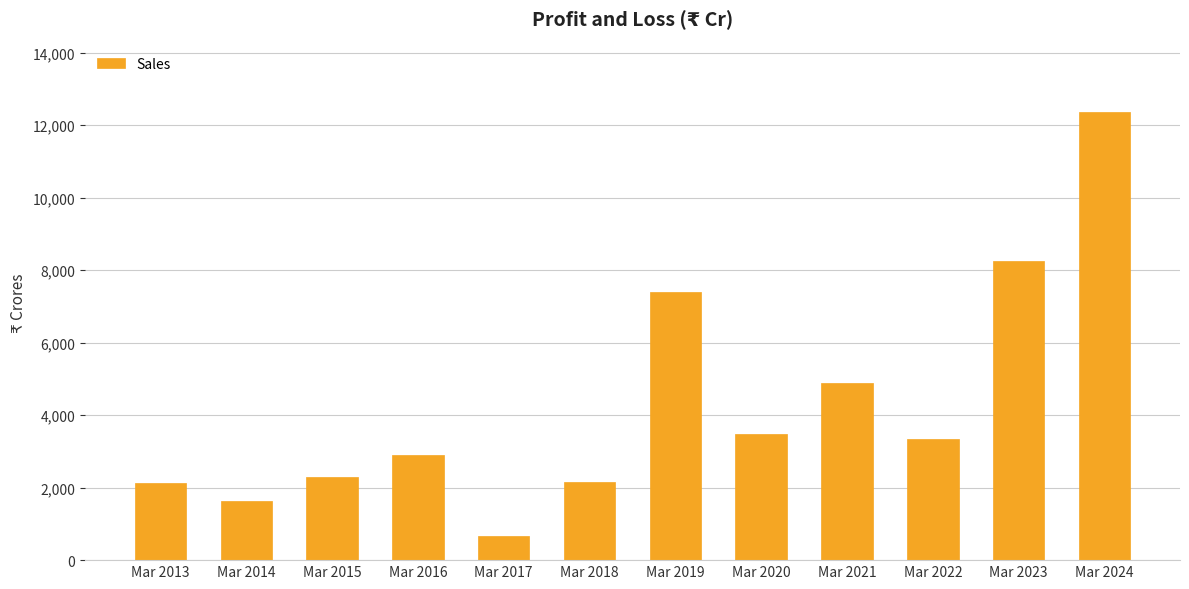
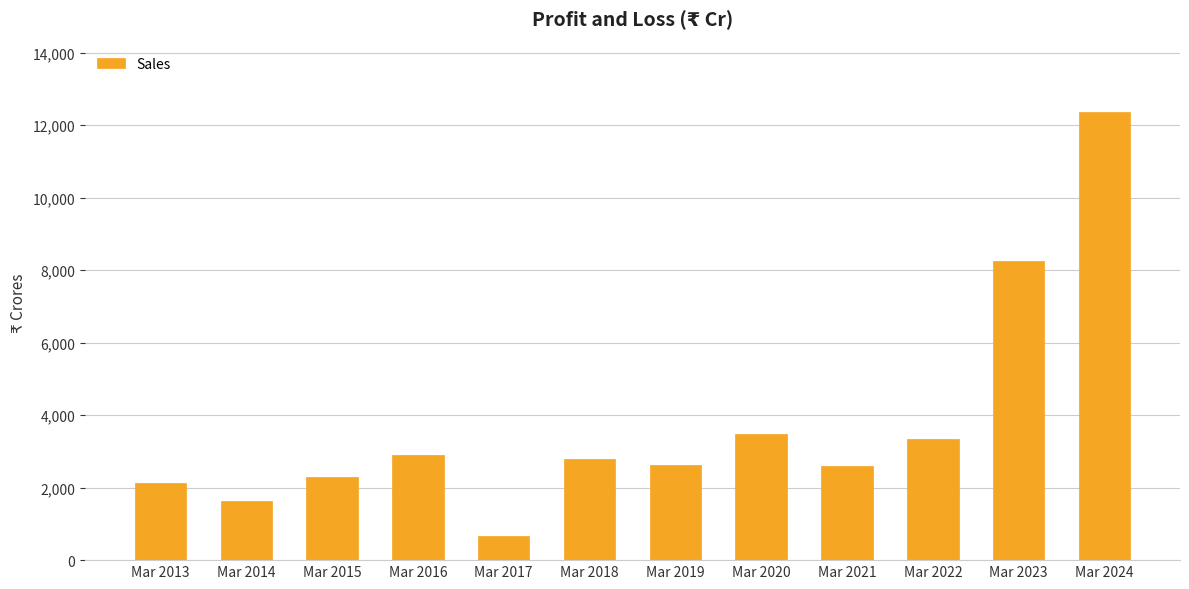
  {
    "Mar 2013": "2,100",
    "Mar 2014": "1,600",
    "Mar 2015": "2,300",
    "Mar 2016": "2,900",
    "Mar 2017": "700",
-   "Mar 2018": "2,200",
-   "Mar 2019": "7,400",
+   "Mar 2018": "2,800",
+   "Mar 2019": "2,600",
    "Mar 2020": "3,500",
-   "Mar 2021": "4,900",
+   "Mar 2021": "2,600",
    "Mar 2022": "3,300",
    "Mar 2023": "8,200",
    "Mar 2024": "12,400"
  }
